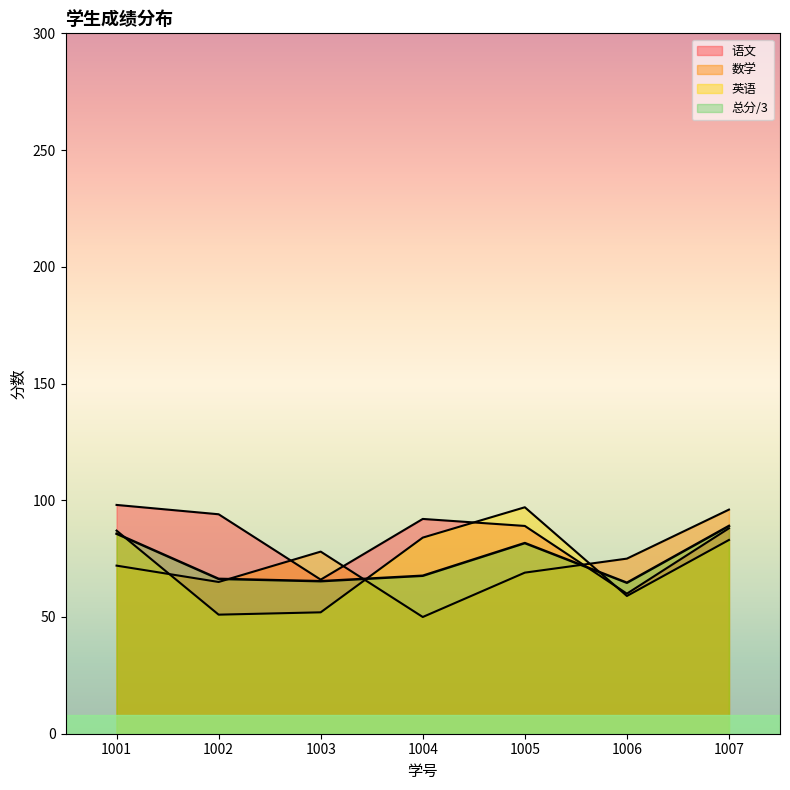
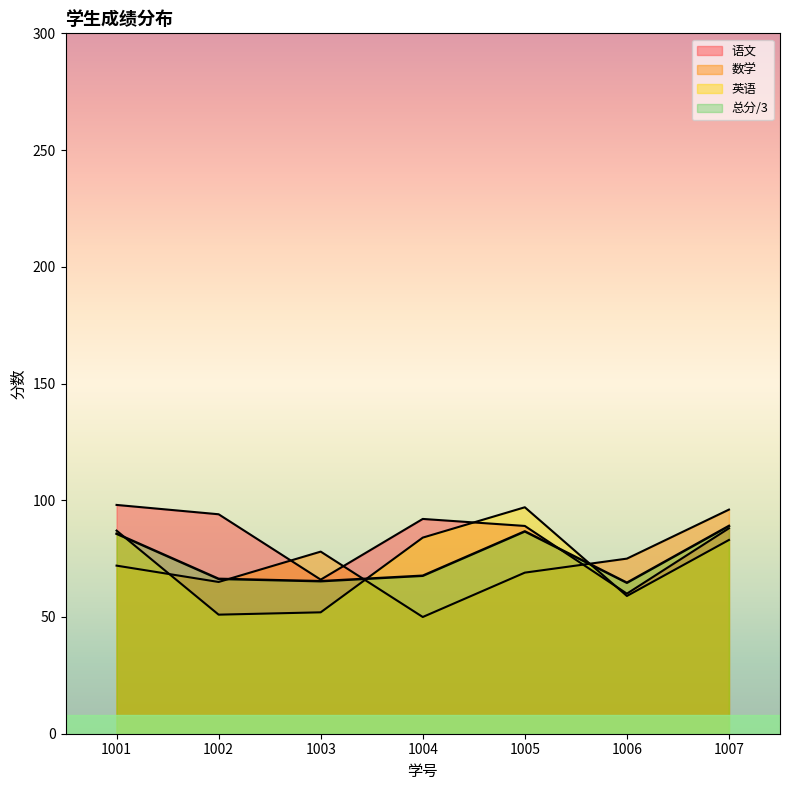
  {
    "语文": {
      "1001": 98,
      "1002": 94,
      "1004": 92,
      "1005": 89
    },
    "总分/3": {
      "1001": 86,
      "1002": 66,
      "1004": 68,
-     "1005": 82,
+     "1005": 87,
      "1006": 65
    }
  }
